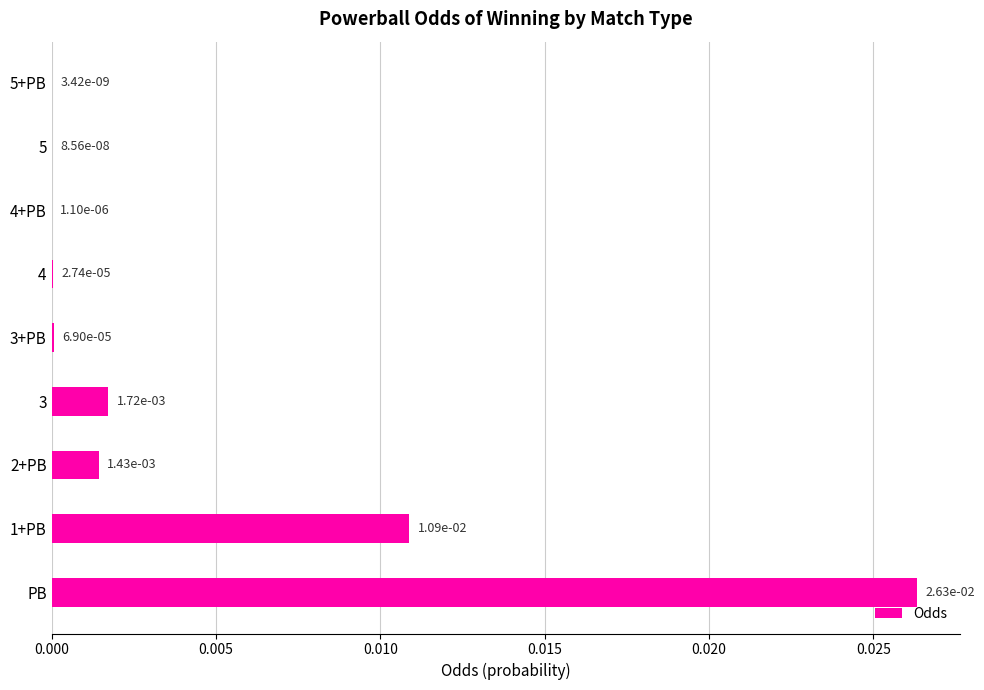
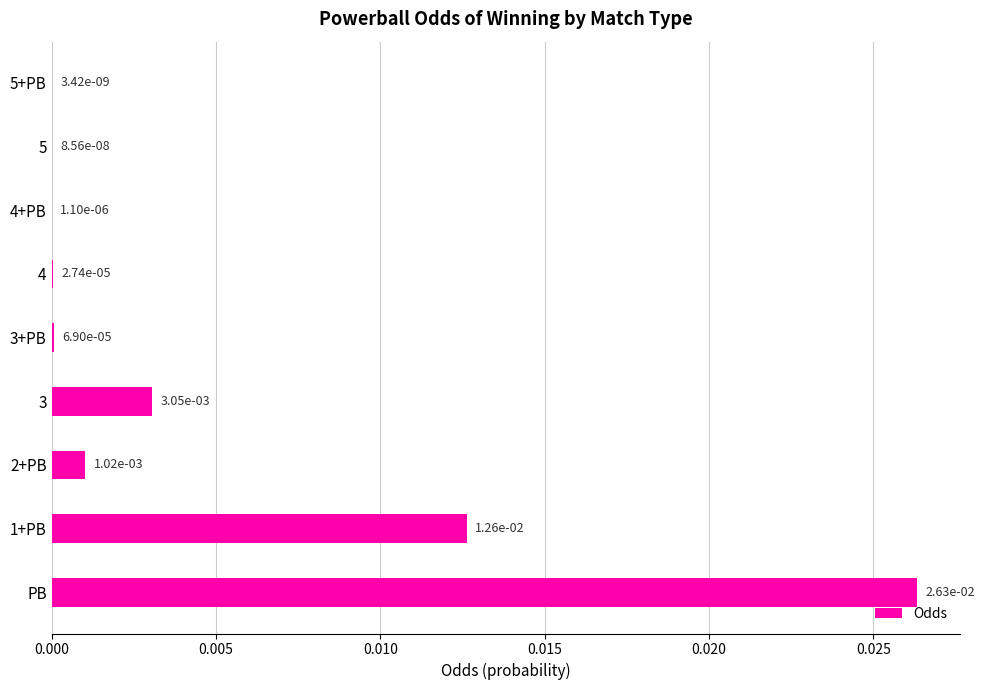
  {
    "5+PB": "3.42e-09",
    "5": "8.56e-08",
    "4+PB": "1.10e-06",
    "4": "2.74e-05",
    "3+PB": "6.90e-05",
-   "3": "1.72e-03",
-   "2+PB": "1.43e-03",
-   "1+PB": "1.09e-02",
+   "3": "3.05e-03",
+   "2+PB": "1.02e-03",
+   "1+PB": "1.26e-02",
    "PB": "2.63e-02"
  }
